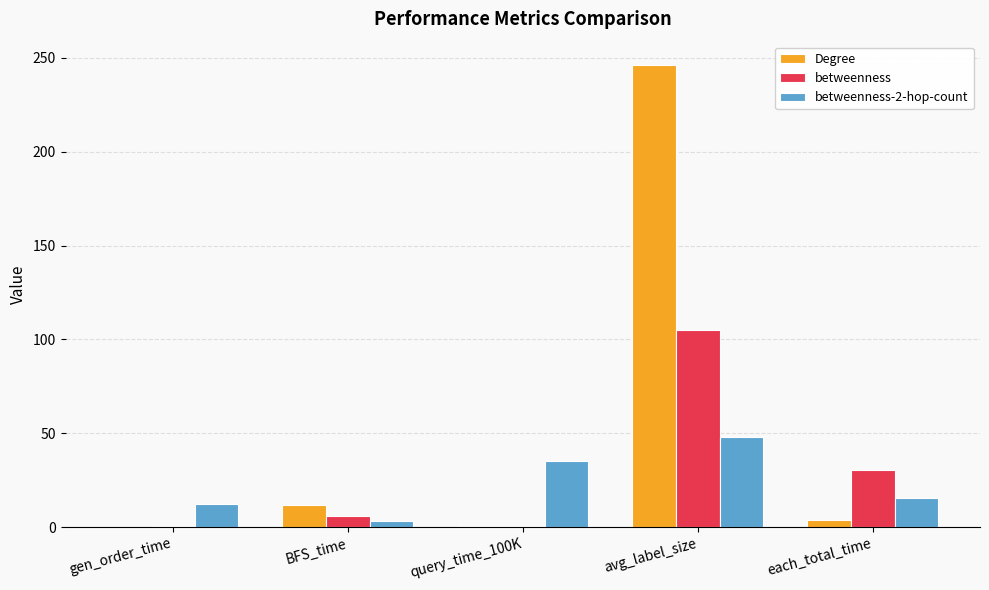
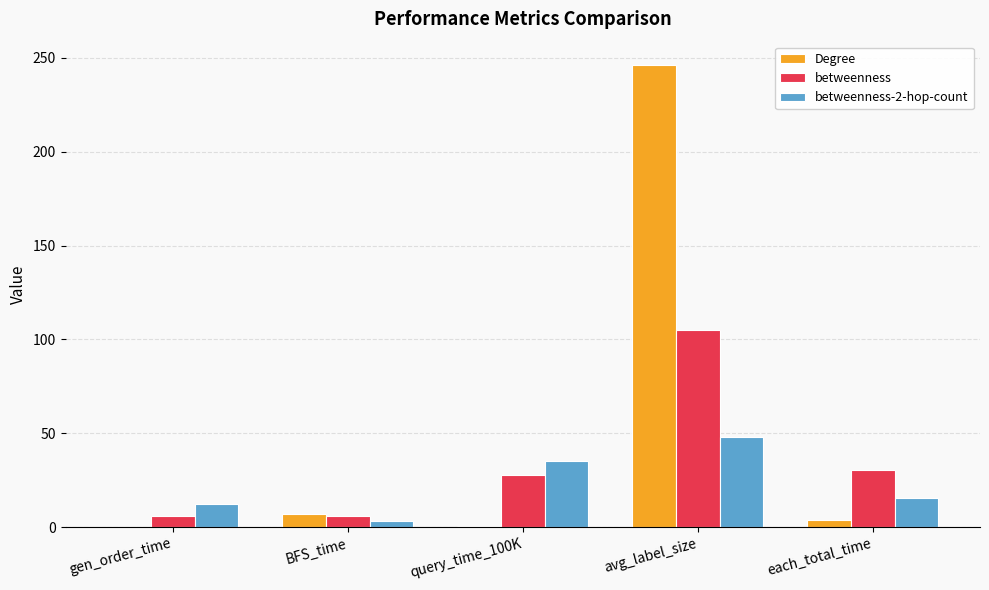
  {
    "Degree": {
-     "BFS_time": 12,
+     "BFS_time": 7,
      "avg_label_size": 246,
      "each_total_time": 4
    },
    "betweenness": {
-     "gen_order_time": 0,
+     "gen_order_time": 6,
      "BFS_time": 6,
-     "query_time_100K": 0,
+     "query_time_100K": 28,
      "avg_label_size": 105,
      "each_total_time": 31
    },
    "betweenness-2-hop-count": {
      "gen_order_time": 12,
      "BFS_time": 3,
      "query_time_100K": 35,
      "avg_label_size": 48,
      "each_total_time": 16
    }
  }
